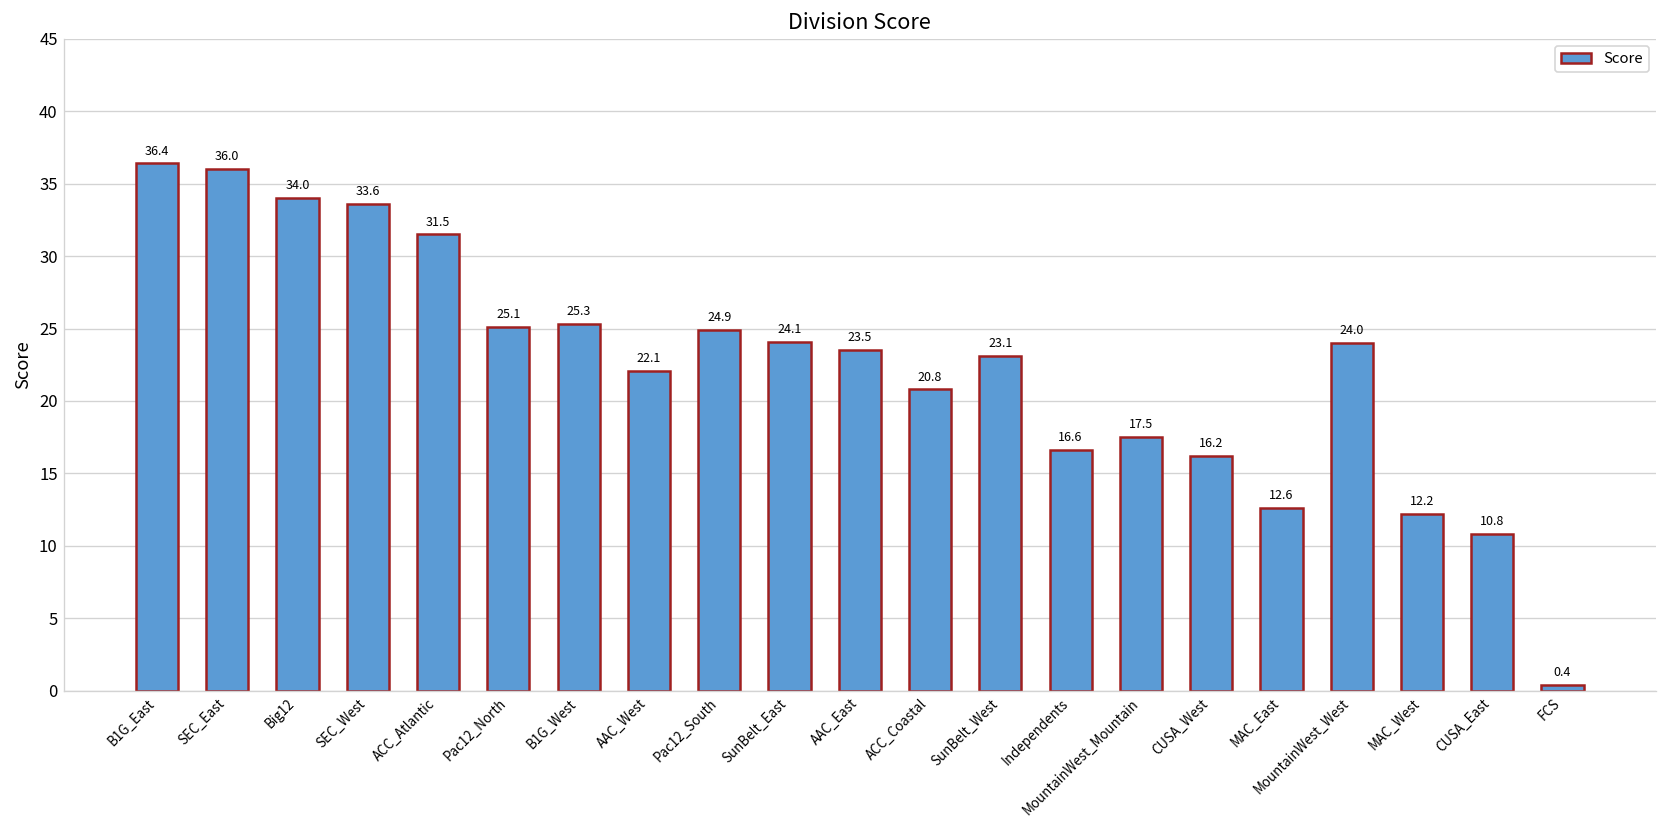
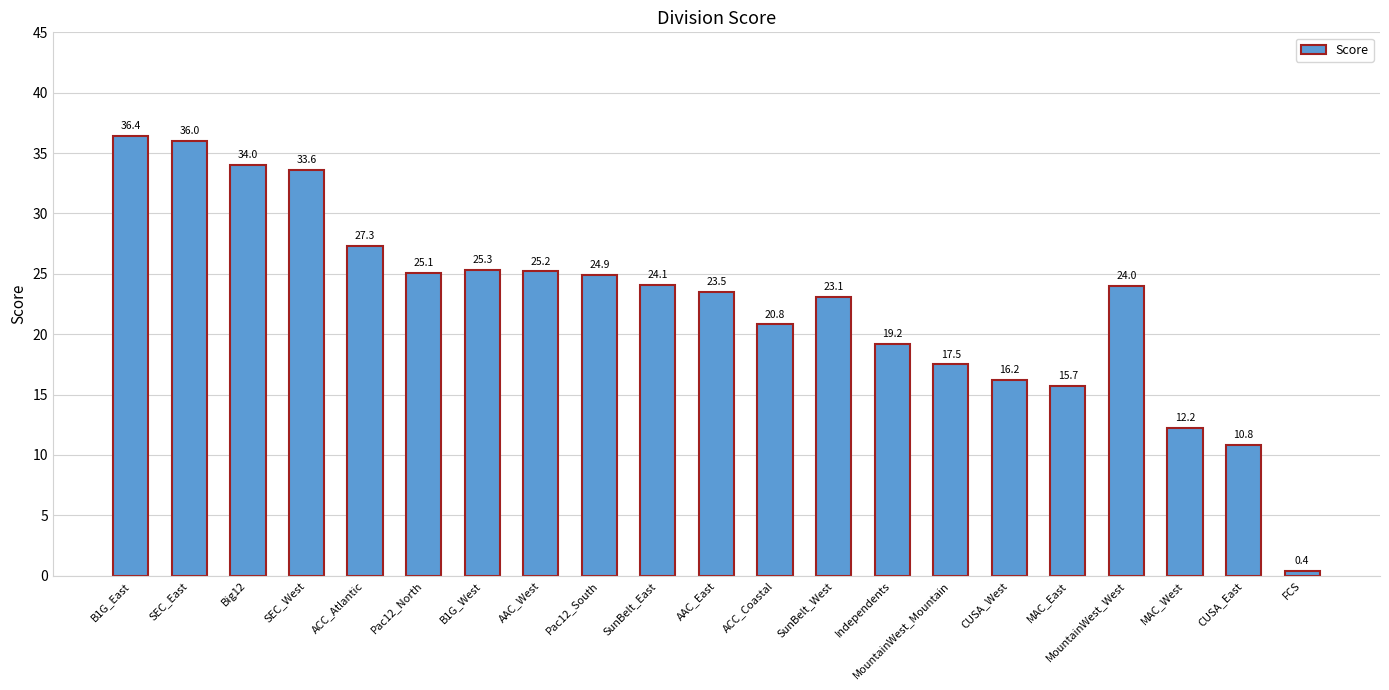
  {
    "B1G_East": 36.4,
    "SEC_East": 36.0,
    "Big12": 34.0,
    "SEC_West": 33.6,
-   "ACC_Atlantic": 31.5,
+   "ACC_Atlantic": 27.3,
    "Pac12_North": 25.1,
    "B1G_West": 25.3,
-   "AAC_West": 22.1,
+   "AAC_West": 25.2,
    "Pac12_South": 24.9,
    "SunBelt_East": 24.1,
    "AAC_East": 23.5,
    "ACC_Coastal": 20.8,
    "SunBelt_West": 23.1,
-   "Independents": 16.6,
+   "Independents": 19.2,
    "MountainWest_Mountain": 17.5,
    "CUSA_West": 16.2,
-   "MAC_East": 12.6,
+   "MAC_East": 15.7,
    "MountainWest_West": 24.0,
    "MAC_West": 12.2,
    "CUSA_East": 10.8,
    "FCS": 0.4
  }
